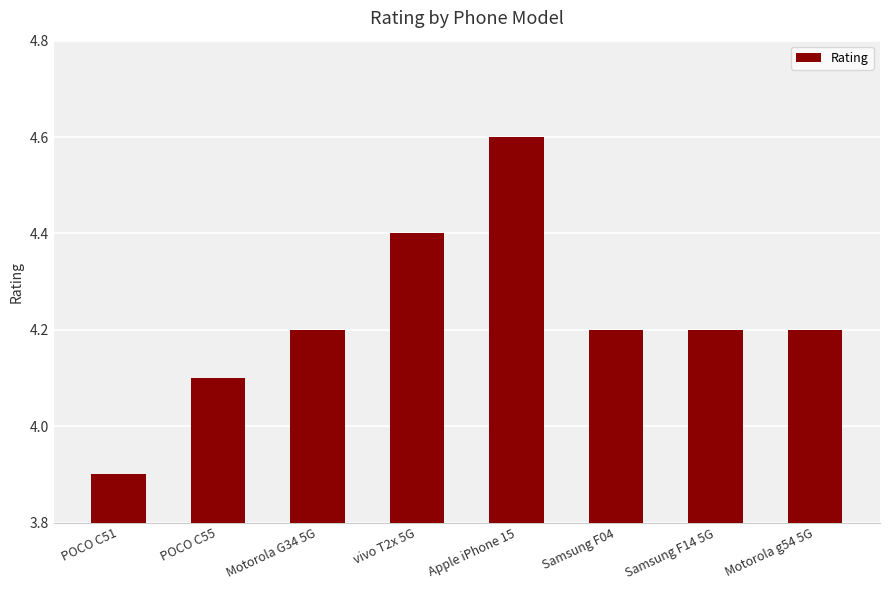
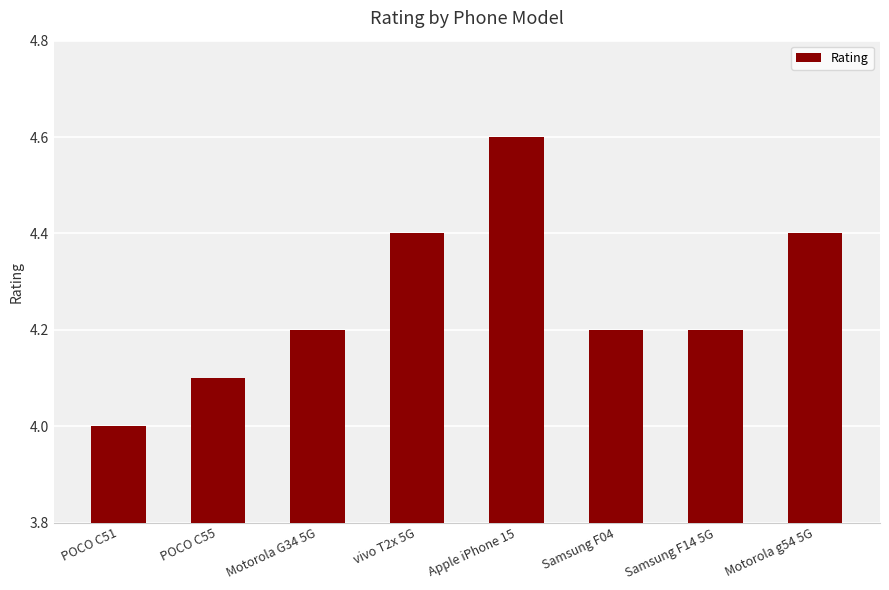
  {
-   "POCO C51": 3.9,
+   "POCO C51": 4.0,
    "POCO C55": 4.1,
    "Motorola G34 5G": 4.2,
    "vivo T2x 5G": 4.4,
    "Apple iPhone 15": 4.6,
    "Samsung F04": 4.2,
    "Samsung F14 5G": 4.2,
-   "Motorola g54 5G": 4.2
+   "Motorola g54 5G": 4.4
  }
